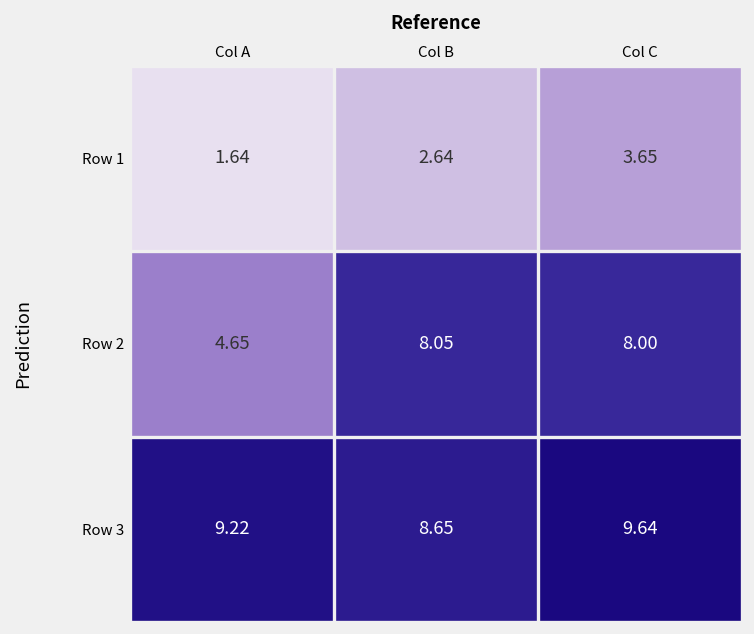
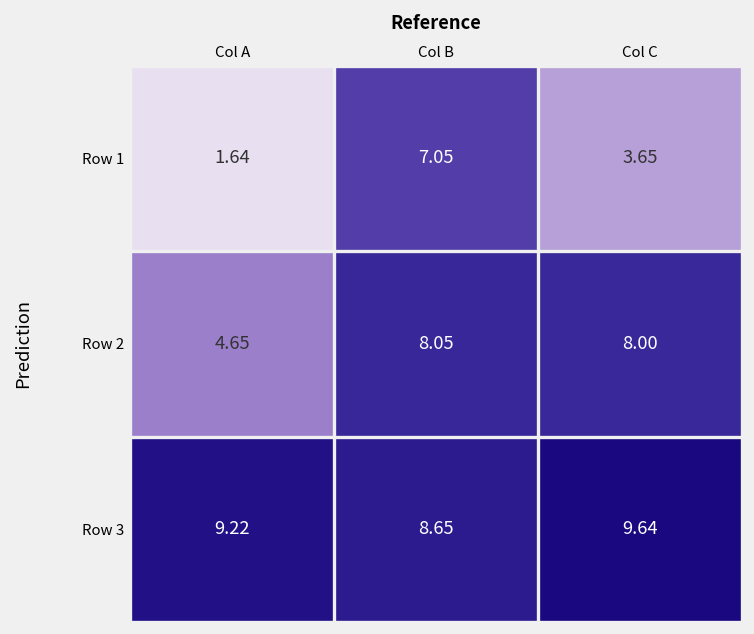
  {
    "Row 1": {
      "Col A": 1.64,
-     "Col B": 2.64,
+     "Col B": 7.05,
      "Col C": 3.65
    },
    "Row 2": {
      "Col A": 4.65,
      "Col B": 8.05,
      "Col C": 8.00
    },
    "Row 3": {
      "Col A": 9.22,
      "Col B": 8.65,
      "Col C": 9.64
    }
  }
